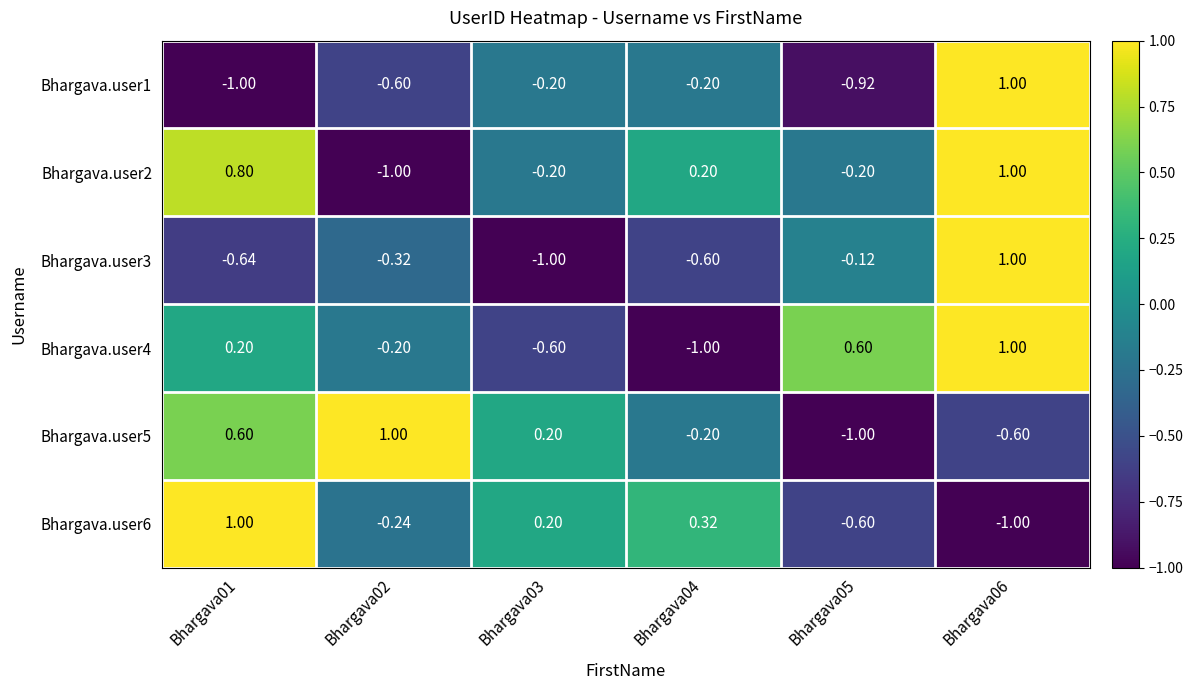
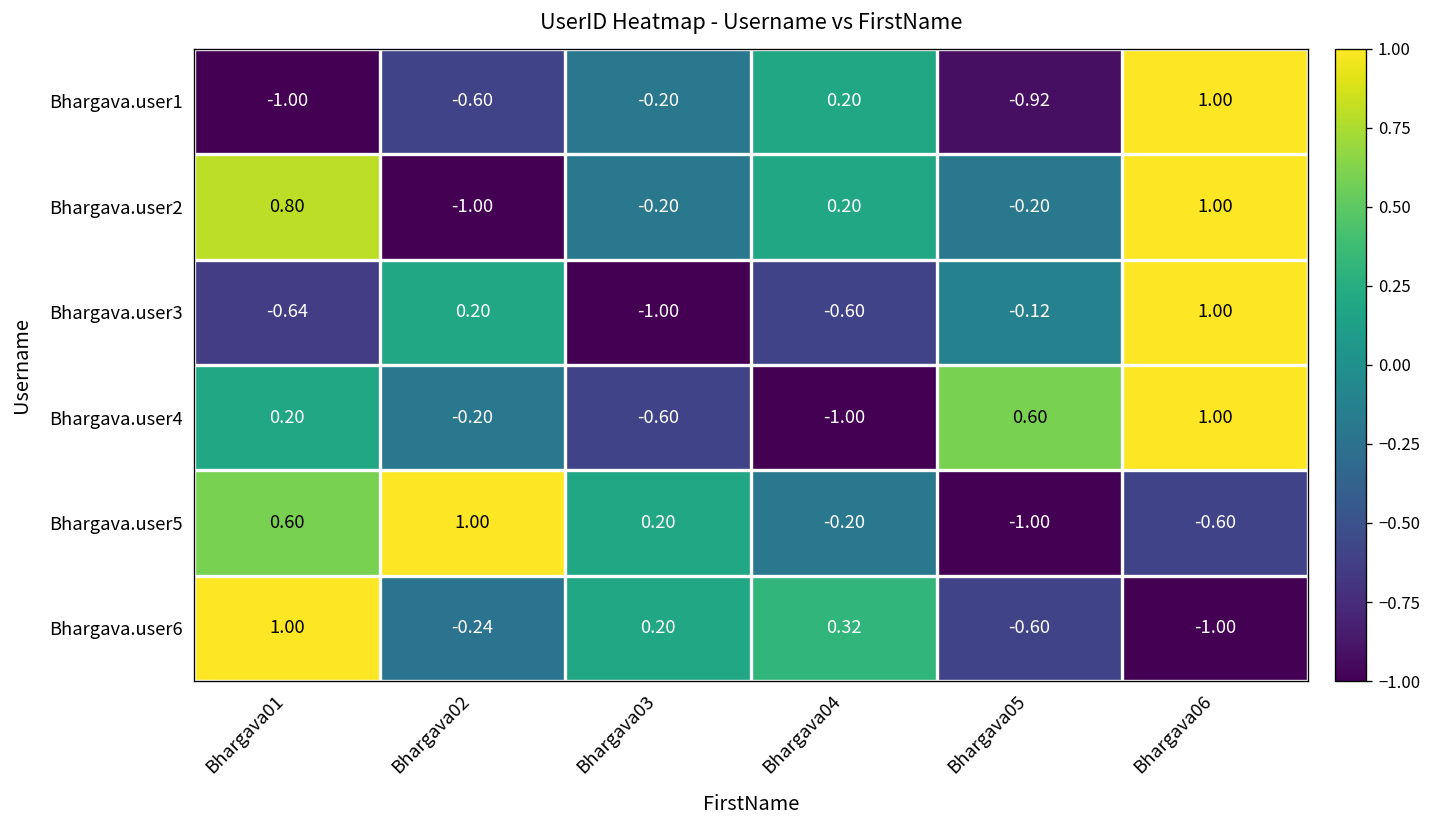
  {
    "Bhargava.user1": {
      "Bhargava01": -1.00,
      "Bhargava02": -0.60,
      "Bhargava03": -0.20,
-     "Bhargava04": -0.20,
+     "Bhargava04": 0.20,
      "Bhargava05": -0.92,
      "Bhargava06": 1.00
    },
    "Bhargava.user2": {
      "Bhargava01": 0.80,
      "Bhargava02": -1.00,
      "Bhargava03": -0.20,
      "Bhargava04": 0.20,
      "Bhargava05": -0.20,
      "Bhargava06": 1.00
    },
    "Bhargava.user3": {
      "Bhargava01": -0.64,
-     "Bhargava02": -0.32,
+     "Bhargava02": 0.20,
      "Bhargava03": -1.00,
      "Bhargava04": -0.60,
      "Bhargava05": -0.12,
      "Bhargava06": 1.00
    },
    "Bhargava.user4": {
      "Bhargava01": 0.20,
      "Bhargava02": -0.20,
      "Bhargava03": -0.60,
      "Bhargava04": -1.00,
      "Bhargava05": 0.60,
      "Bhargava06": 1.00
    },
    "Bhargava.user5": {
      "Bhargava01": 0.60,
      "Bhargava02": 1.00,
      "Bhargava03": 0.20,
      "Bhargava04": -0.20,
      "Bhargava05": -1.00,
      "Bhargava06": -0.60
    },
    "Bhargava.user6": {
      "Bhargava01": 1.00,
      "Bhargava02": -0.24,
      "Bhargava03": 0.20,
      "Bhargava04": 0.32,
      "Bhargava05": -0.60,
      "Bhargava06": -1.00
    }
  }
